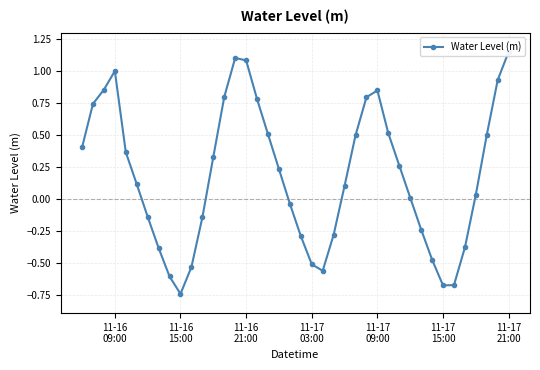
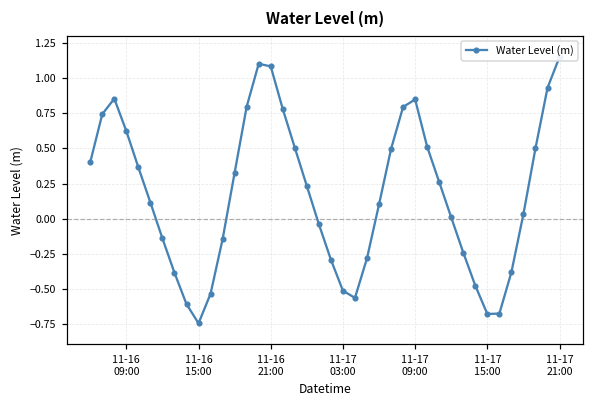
  {
-   "11-16 09:00": 1.00,
+   "11-16 09:00": 0.62,
    "11-16 15:00": -0.74,
    "11-16 21:00": 1.08,
    "11-17 03:00": -0.51,
    "11-17 09:00": 0.85,
    "11-17 15:00": -0.68
  }
